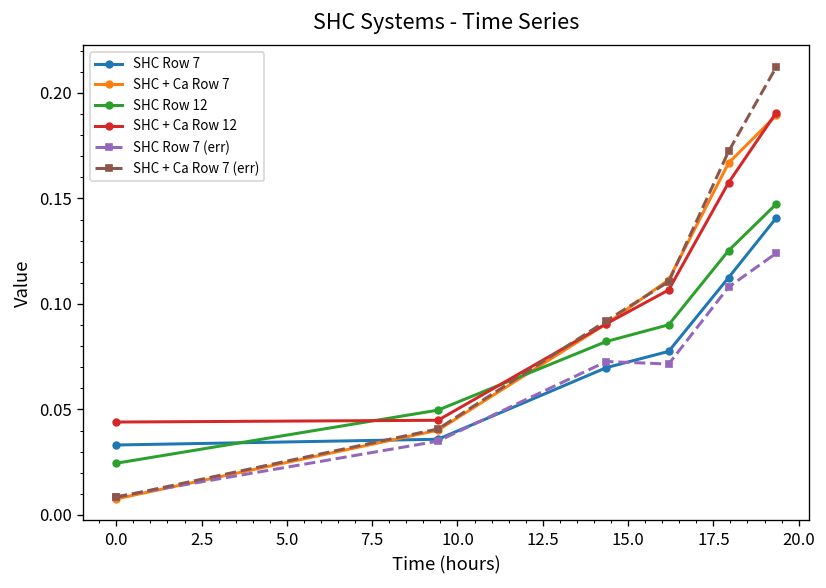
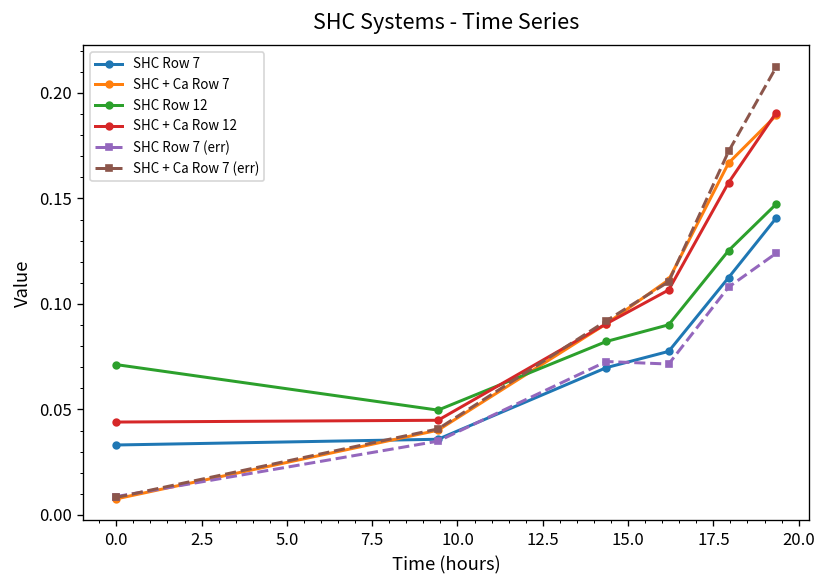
  {
    "SHC Row 7": {
      "0.0": 0.033
    },
    "SHC Row 12": {
-     "0.0": 0.025
+     "0.0": 0.071
    },
    "SHC + Ca Row 12": {
      "0.0": 0.044
    }
  }
